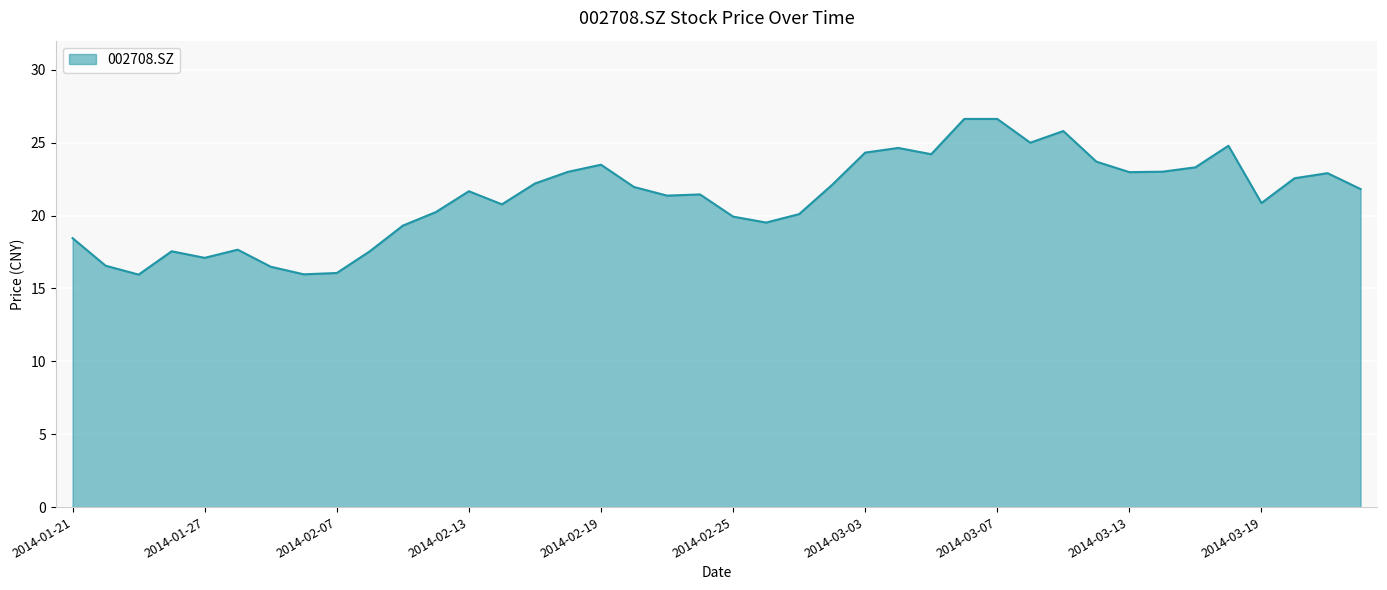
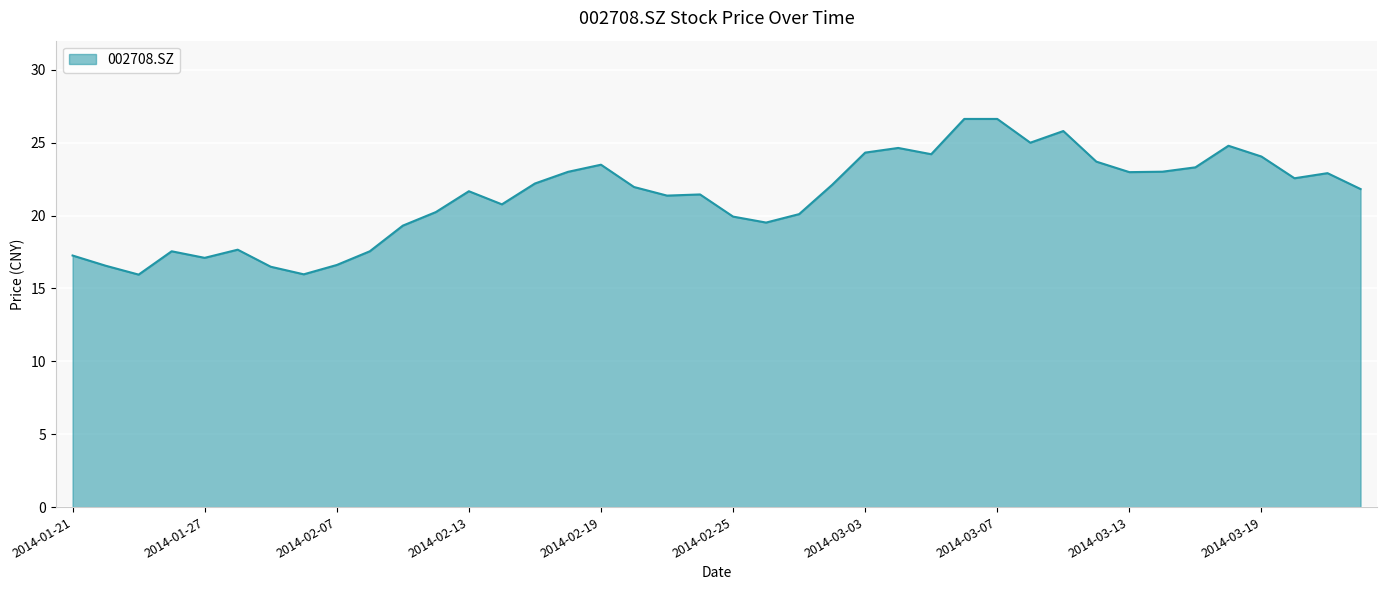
  {
-   "2014-01-21": 18.5,
+   "2014-01-21": 17.3,
    "2014-01-27": 17.1,
-   "2014-02-07": 16.1,
+   "2014-02-07": 16.6,
    "2014-02-13": 21.7,
    "2014-02-19": 23.5,
    "2014-02-25": 19.9,
    "2014-03-03": 24.3,
    "2014-03-07": 26.6,
    "2014-03-13": 23.0,
-   "2014-03-19": 20.9
+   "2014-03-19": 24.1
  }
